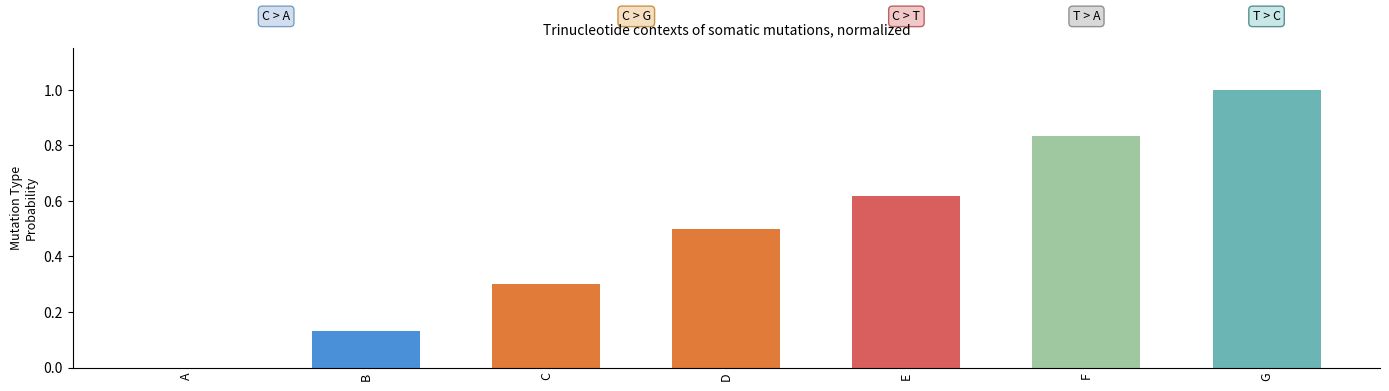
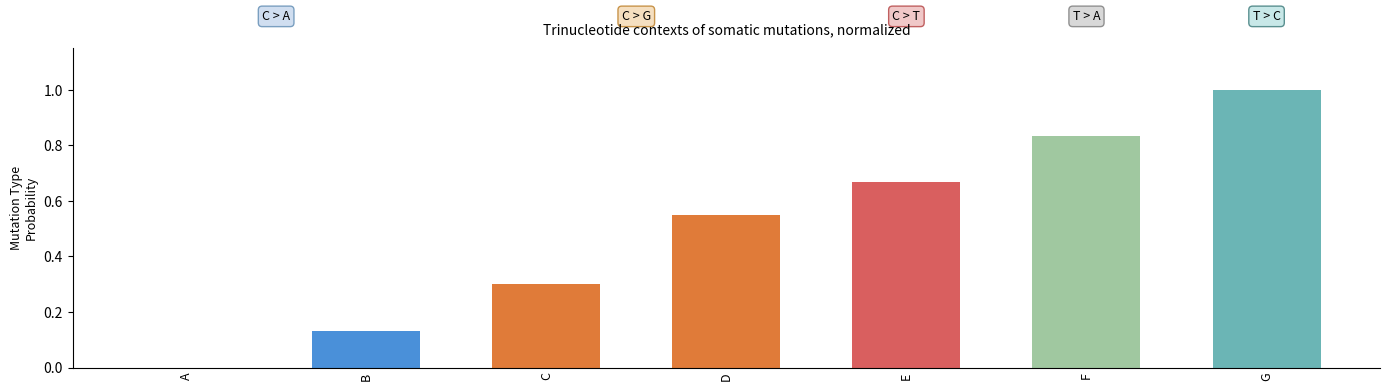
  {
    "A": 0.00,
    "B": 0.13,
    "C": 0.30,
-   "D": 0.50,
-   "E": 0.62,
+   "D": 0.55,
+   "E": 0.67,
    "F": 0.83,
    "G": 1.00
  }
